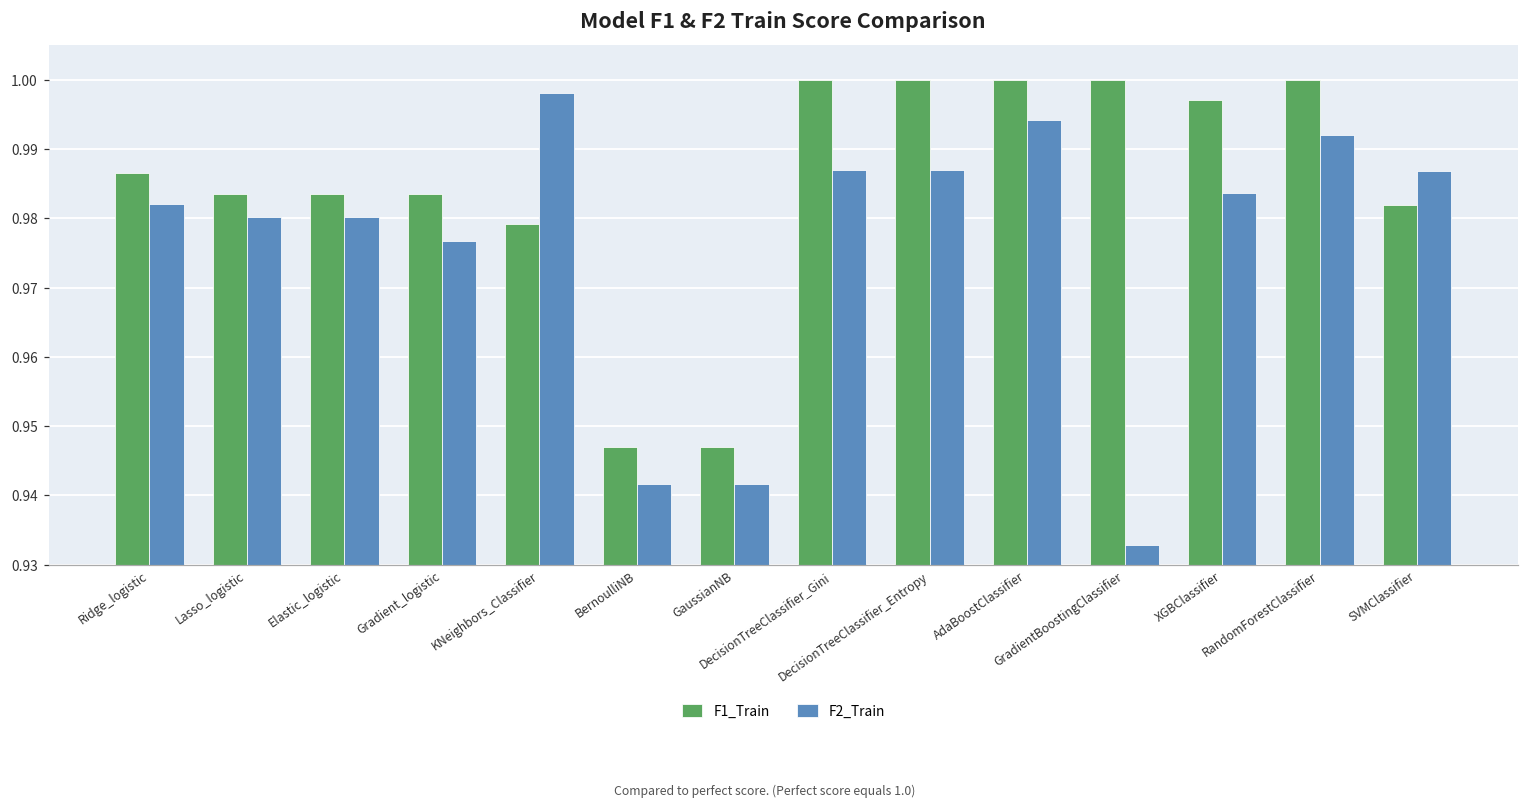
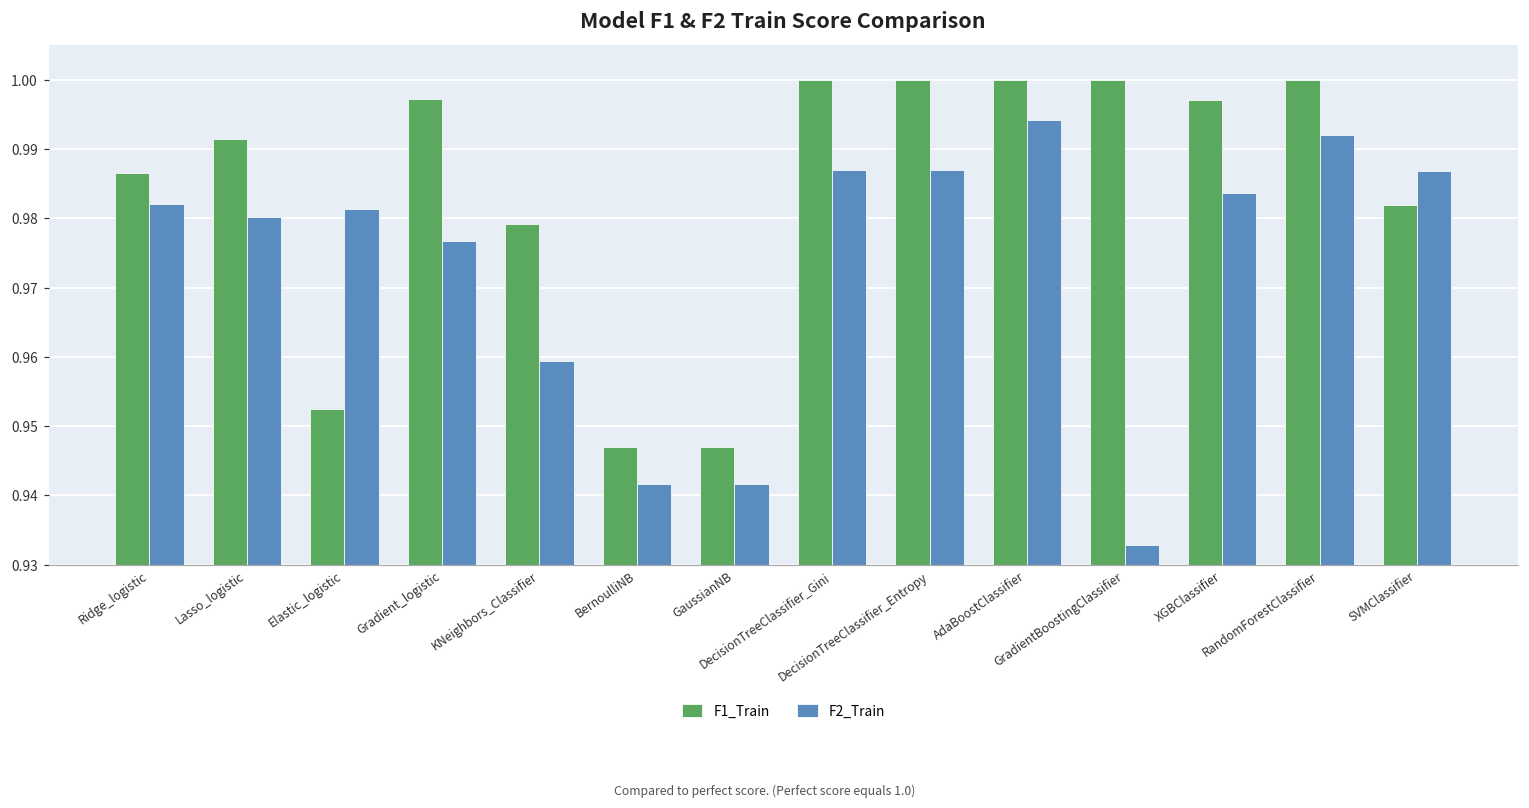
  {
    "F1_Train": {
      "Ridge_logistic": 0.987,
-     "Lasso_logistic": 0.983,
-     "Elastic_logistic": 0.983,
-     "Gradient_logistic": 0.983,
+     "Lasso_logistic": 0.991,
+     "Elastic_logistic": 0.952,
+     "Gradient_logistic": 0.997,
      "KNeighbors_Classifier": 0.979,
      "BernoulliNB": 0.947,
      "GaussianNB": 0.947,
      "DecisionTreeClassifier_Gini": 1.000,
      "DecisionTreeClassifier_Entropy": 1.000,
      "AdaBoostClassifier": 1.000,
      "GradientBoostingClassifier": 1.000,
      "XGBClassifier": 0.997,
      "RandomForestClassifier": 1.000,
      "SVMClassifier": 0.982
    },
    "F2_Train": {
      "Ridge_logistic": 0.982,
      "Lasso_logistic": 0.980,
-     "Elastic_logistic": 0.980,
+     "Elastic_logistic": 0.981,
      "Gradient_logistic": 0.977,
-     "KNeighbors_Classifier": 0.998,
+     "KNeighbors_Classifier": 0.959,
      "BernoulliNB": 0.942,
      "GaussianNB": 0.942,
      "DecisionTreeClassifier_Gini": 0.987,
      "DecisionTreeClassifier_Entropy": 0.987,
      "AdaBoostClassifier": 0.994,
      "GradientBoostingClassifier": 0.933,
      "XGBClassifier": 0.984,
      "RandomForestClassifier": 0.992,
      "SVMClassifier": 0.987
    }
  }
